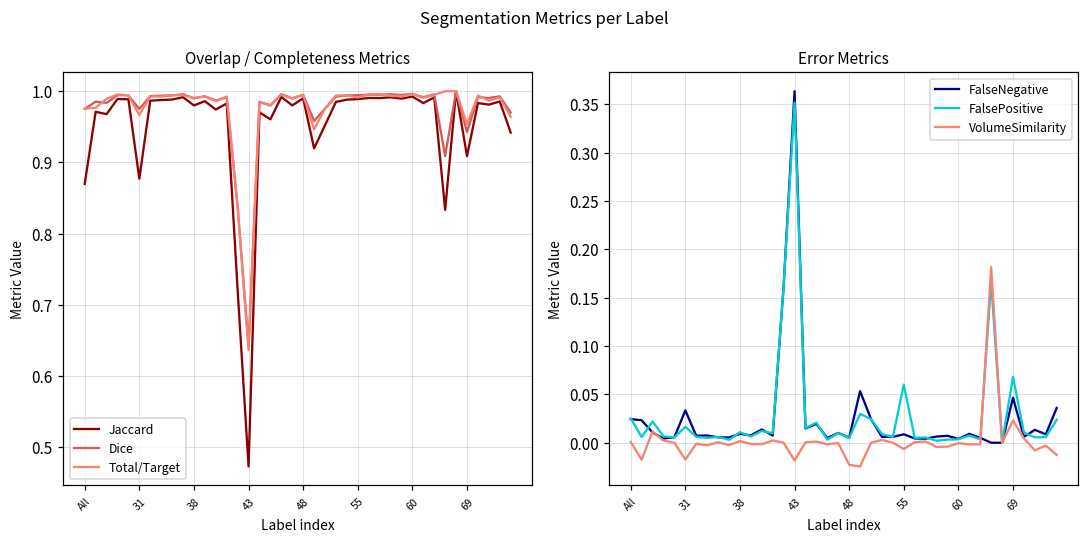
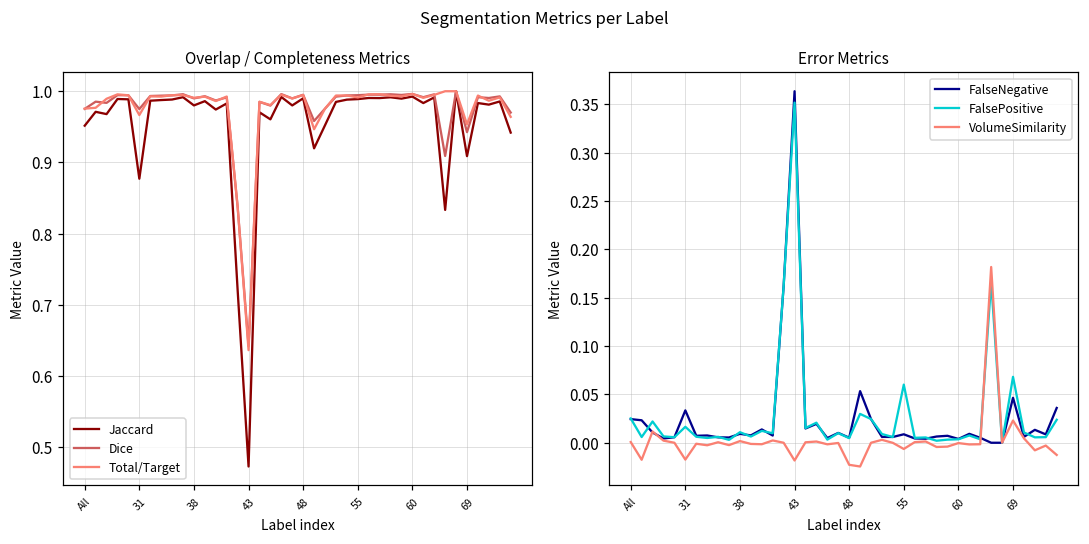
  {
    "Overlap / Completeness Metrics": {
      "Jaccard": {
-       "All": 0.87,
+       "All": 0.95,
        "31": 0.88,
        "38": 0.98,
        "43": 0.47,
        "48": 0.99,
        "69": 0.91
      },
      "Dice": {
        "31": 0.97,
        "43": 0.64,
        "69": 0.94
      },
      "Total/Target": {
        "31": 0.97,
        "43": 0.64,
        "69": 0.95
      }
    },
    "Error Metrics": {
      "FalseNegative": {
        "31": 0.03,
        "43": 0.36,
        "55": 0.01,
        "69": 0.05
      },
      "FalsePositive": {
        "31": 0.02,
        "43": 0.35,
        "55": 0.06,
        "69": 0.07
      },
      "VolumeSimilarity": {
        "All": 0.00,
        "31": -0.02,
        "38": 0.00,
        "43": -0.02,
        "48": -0.02,
        "55": -0.01,
        "60": 0.00,
        "69": 0.02
      }
    }
  }
